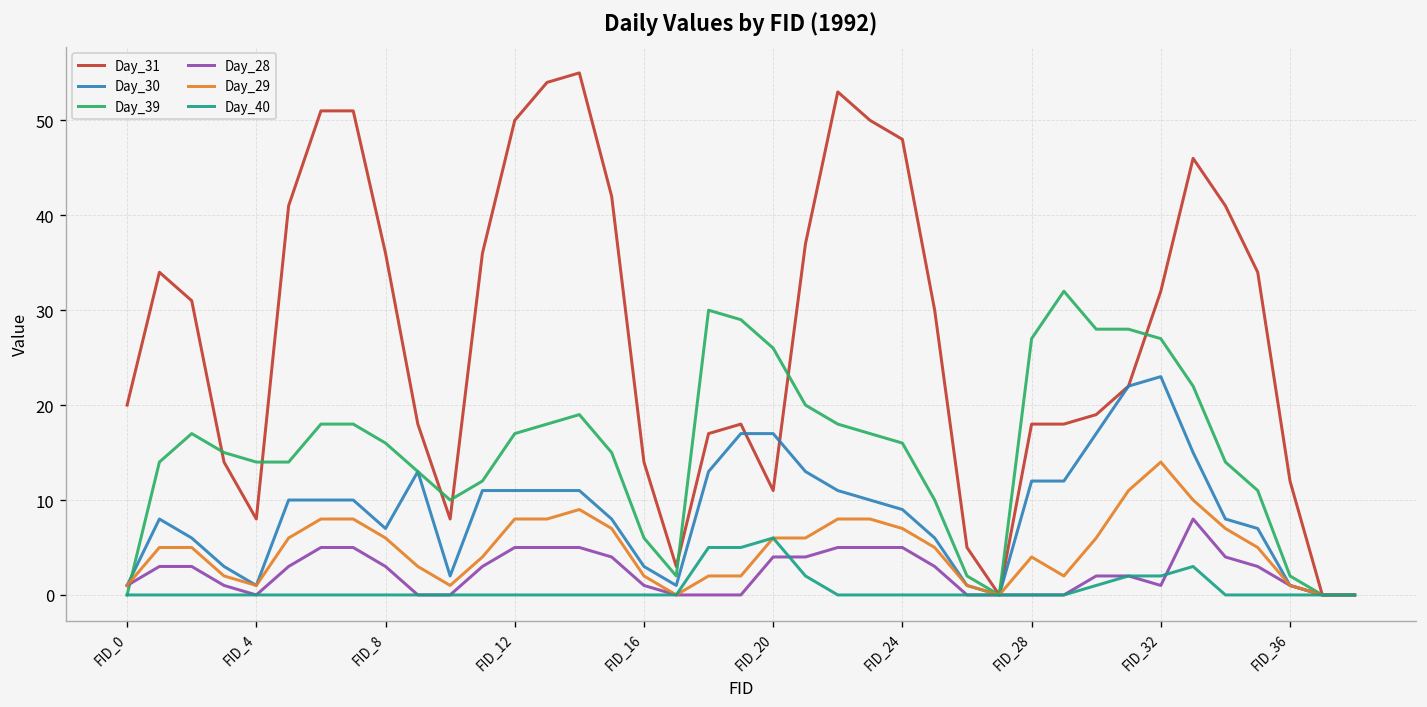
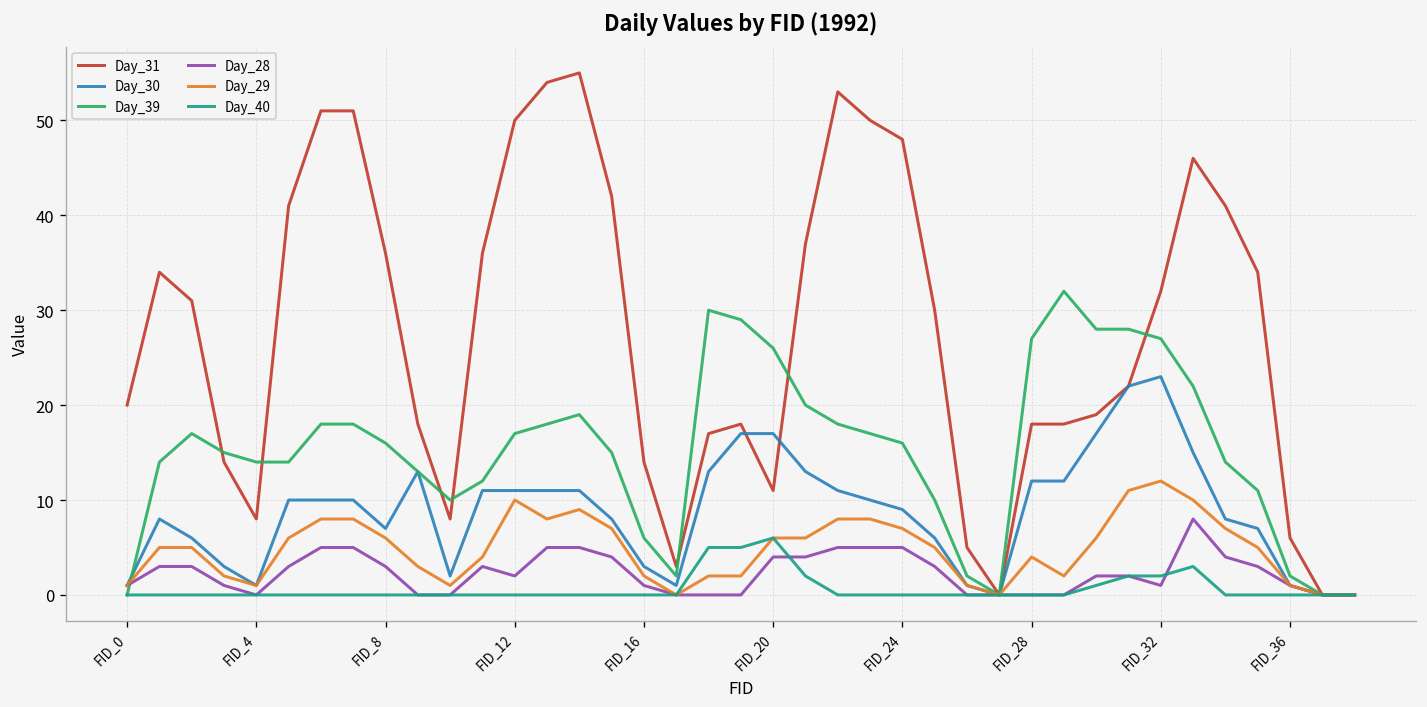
  {
    "Day_31": {
      "FID_0": 20,
      "FID_4": 8,
      "FID_8": 36,
      "FID_12": 50,
      "FID_16": 14,
      "FID_20": 11,
      "FID_24": 48,
      "FID_28": 18,
      "FID_32": 32,
-     "FID_36": 12
+     "FID_36": 6
    },
    "Day_30": {
      "FID_8": 7,
      "FID_12": 11,
      "FID_16": 3,
      "FID_20": 17,
      "FID_24": 9,
      "FID_28": 12,
      "FID_32": 23
    },
    "Day_28": {
      "FID_8": 3,
-     "FID_12": 5,
+     "FID_12": 2,
      "FID_16": 1,
      "FID_20": 4,
      "FID_24": 5,
      "FID_32": 1
    },
    "Day_29": {
      "FID_8": 6,
-     "FID_12": 8,
+     "FID_12": 10,
      "FID_16": 2,
      "FID_24": 7,
      "FID_28": 4,
-     "FID_32": 14
+     "FID_32": 12
    }
  }
